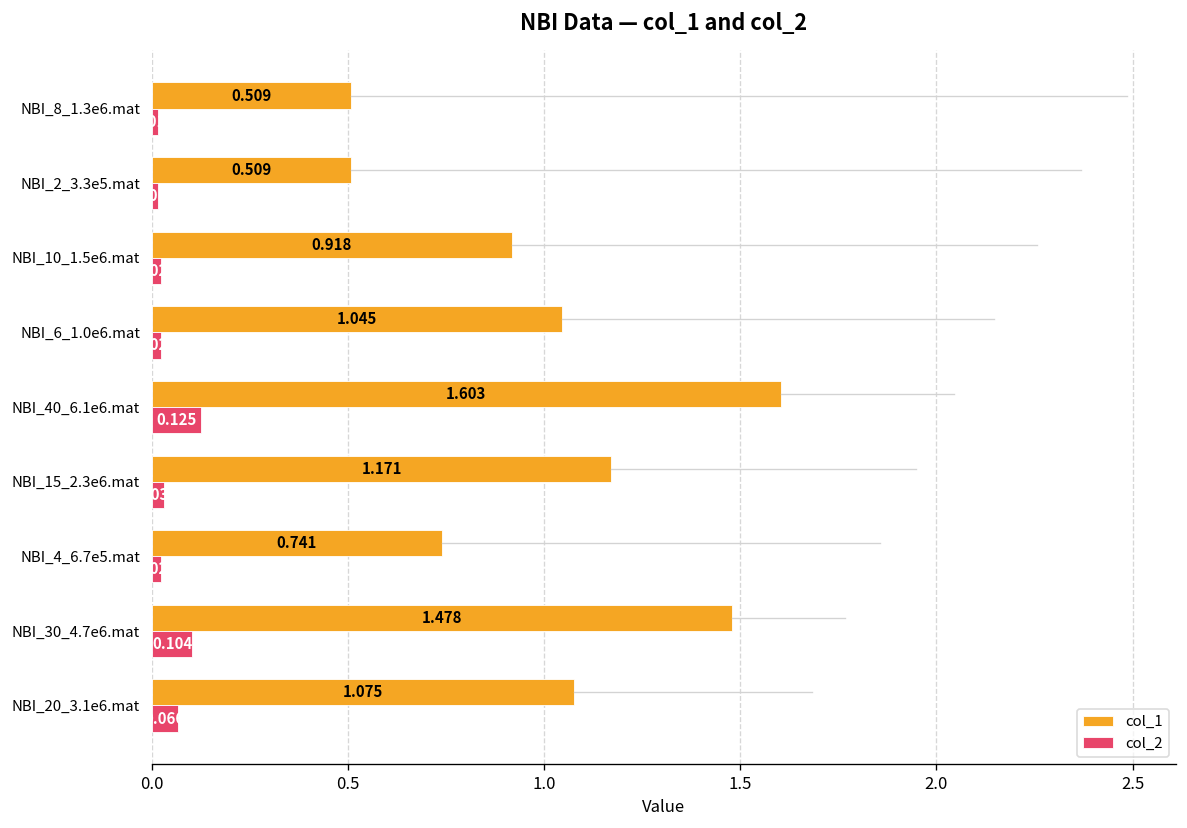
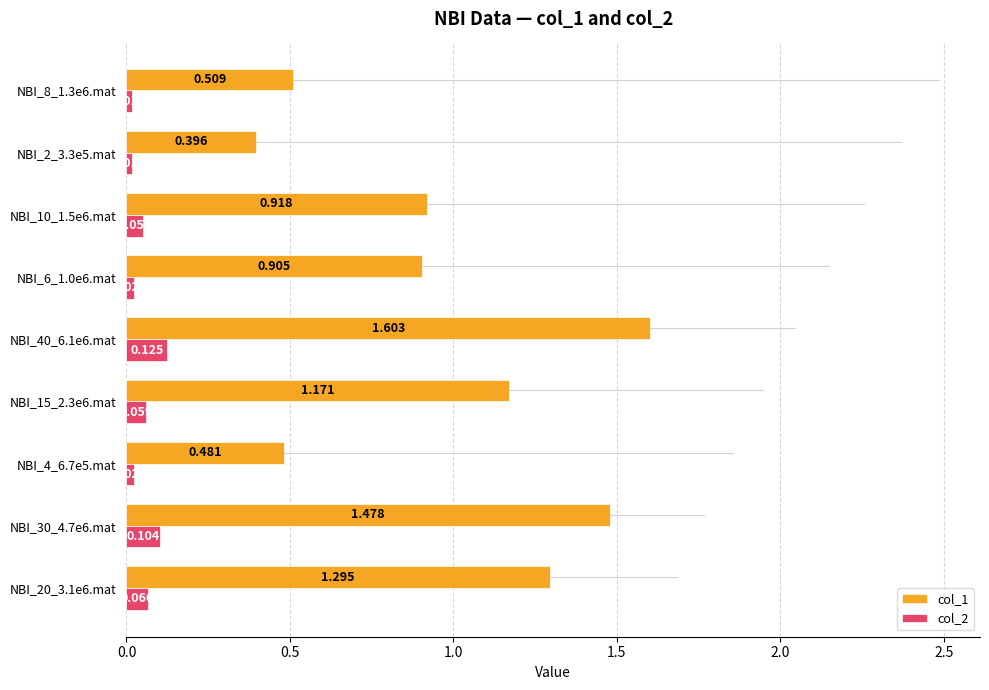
  {
    "col_1": {
      "NBI_8_1.3e6.mat": 0.509,
-     "NBI_2_3.3e5.mat": 0.509,
+     "NBI_2_3.3e5.mat": 0.396,
      "NBI_10_1.5e6.mat": 0.918,
-     "NBI_6_1.0e6.mat": 1.045,
+     "NBI_6_1.0e6.mat": 0.905,
      "NBI_40_6.1e6.mat": 1.603,
      "NBI_15_2.3e6.mat": 1.171,
-     "NBI_4_6.7e5.mat": 0.741,
+     "NBI_4_6.7e5.mat": 0.481,
      "NBI_30_4.7e6.mat": 1.478,
-     "NBI_20_3.1e6.mat": 1.075
+     "NBI_20_3.1e6.mat": 1.295
    },
    "col_2": {
      "NBI_8_1.3e6.mat": 0.02,
      "NBI_2_3.3e5.mat": 0.02,
-     "NBI_10_1.5e6.mat": 0.02,
+     "NBI_10_1.5e6.mat": 0.05,
      "NBI_6_1.0e6.mat": 0.02,
-     "NBI_15_2.3e6.mat": 0.03,
+     "NBI_15_2.3e6.mat": 0.06,
      "NBI_4_6.7e5.mat": 0.02
    }
  }
